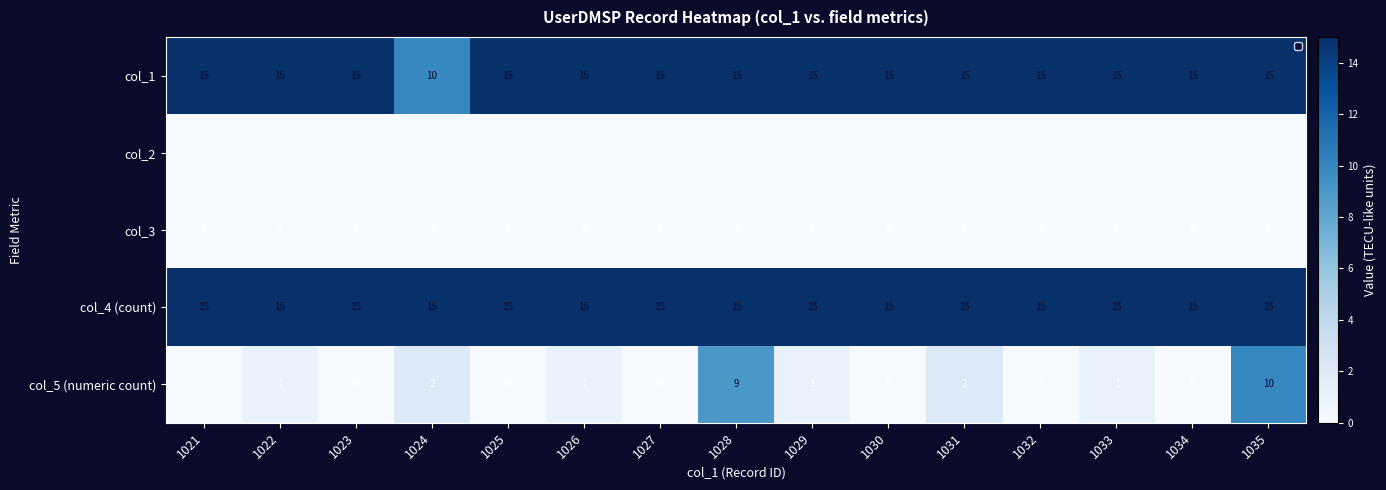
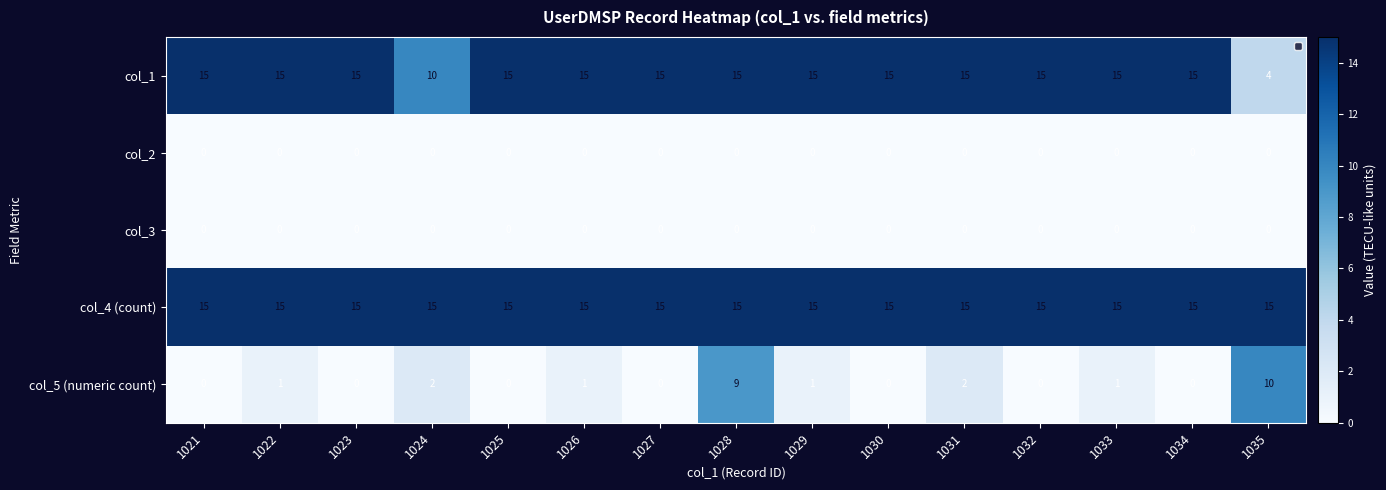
  {
    "col_1": {
      "1021": 15,
      "1022": 15,
      "1023": 15,
      "1024": 10,
      "1025": 15,
      "1026": 15,
      "1027": 15,
      "1028": 15,
      "1029": 15,
      "1030": 15,
      "1031": 15,
      "1032": 15,
      "1033": 15,
      "1034": 15,
-     "1035": 15
+     "1035": 4
    },
    "col_4 (count)": {
      "1021": 15,
      "1022": 15,
      "1023": 15,
      "1024": 15,
      "1025": 15,
      "1026": 15,
      "1027": 15,
      "1028": 15,
      "1029": 15,
      "1030": 15,
      "1031": 15,
      "1032": 15,
      "1033": 15,
      "1034": 15,
      "1035": 15
    },
    "col_5 (numeric count)": {
      "1028": 9,
      "1035": 10
    }
  }
